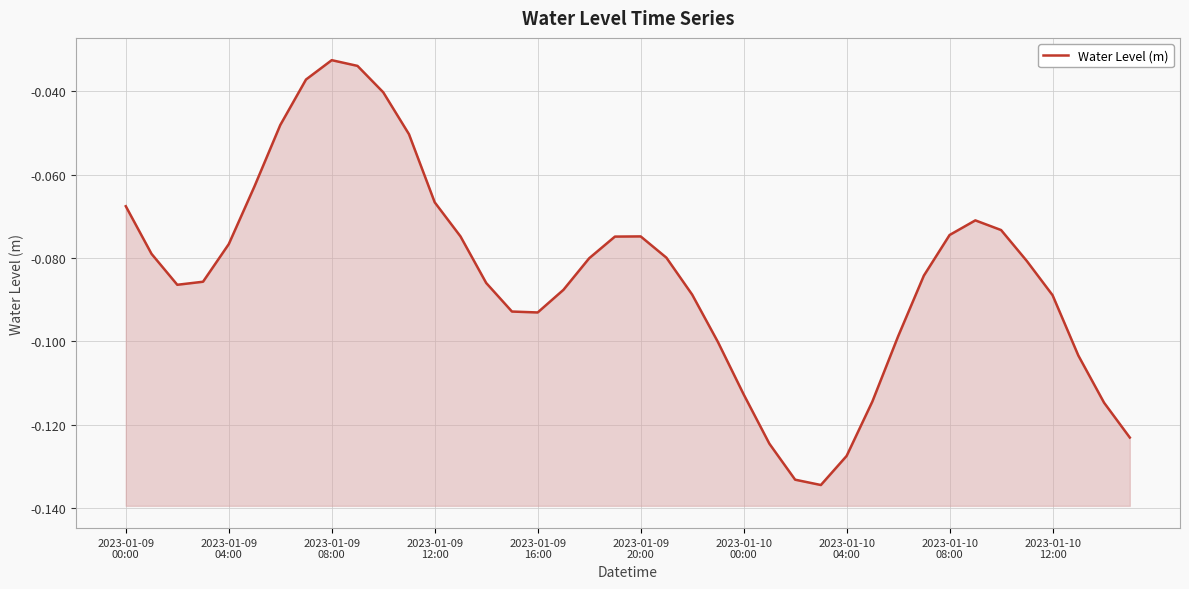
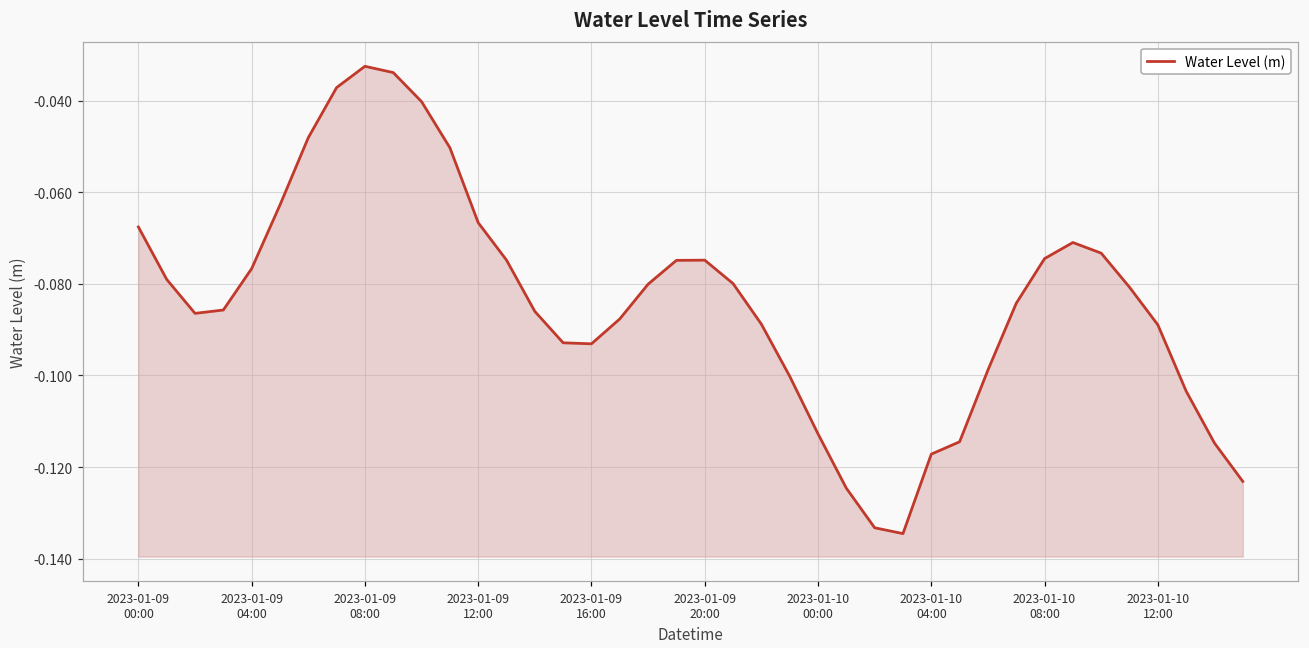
  {
    "2023-01-09 00:00": -0.068,
    "2023-01-09 04:00": -0.077,
    "2023-01-09 08:00": -0.033,
    "2023-01-09 12:00": -0.067,
    "2023-01-09 16:00": -0.093,
    "2023-01-09 20:00": -0.075,
    "2023-01-10 00:00": -0.113,
-   "2023-01-10 04:00": -0.128,
+   "2023-01-10 04:00": -0.117,
    "2023-01-10 08:00": -0.074,
    "2023-01-10 12:00": -0.089
  }
